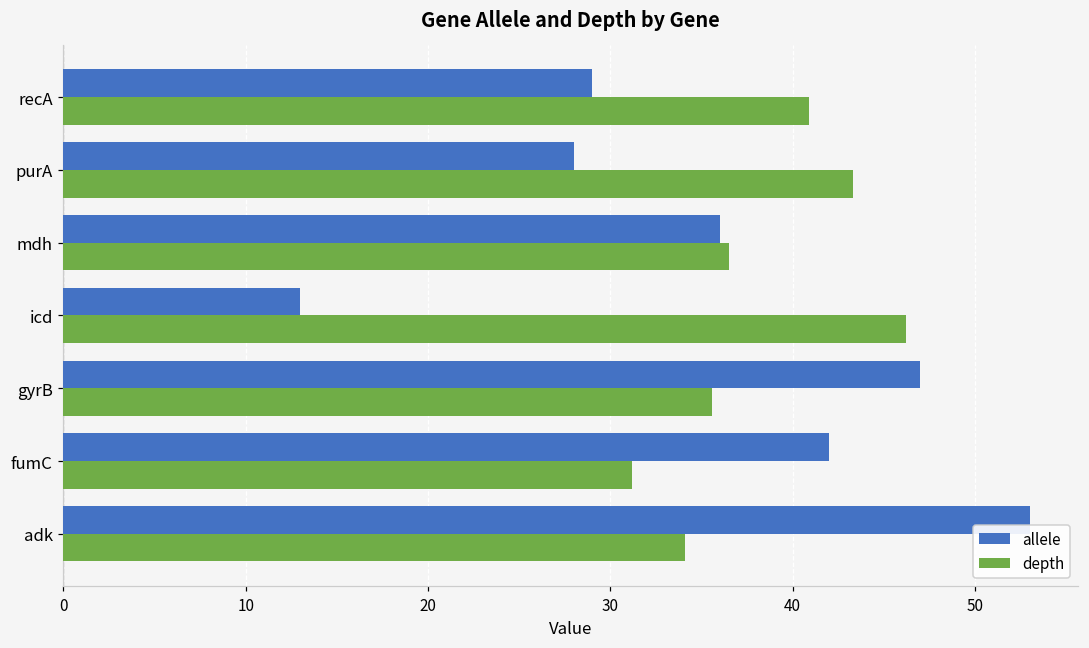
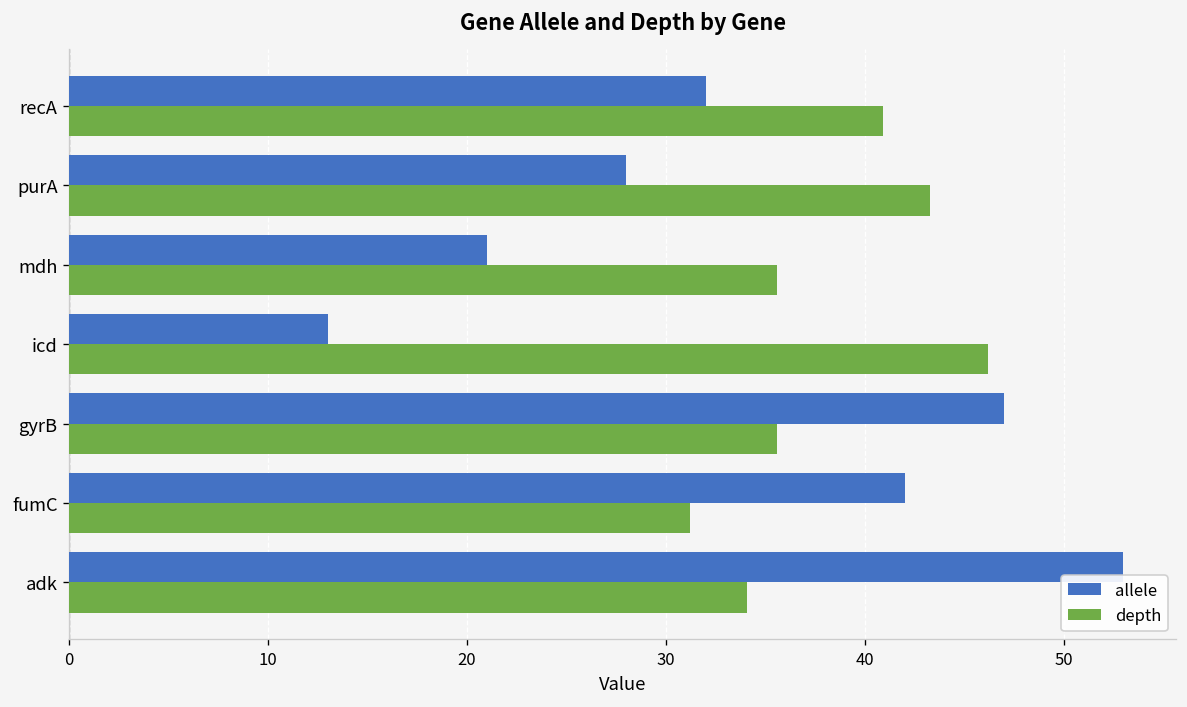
  {
    "allele": {
-     "recA": 29,
+     "recA": 32,
      "purA": 28,
-     "mdh": 36,
+     "mdh": 21,
      "icd": 13,
      "gyrB": 47,
      "fumC": 42,
      "adk": 53
    },
    "depth": {
      "recA": 40.9,
      "purA": 43.3,
-     "mdh": 36.5,
+     "mdh": 35.6,
      "icd": 46.2,
      "gyrB": 35.6,
      "fumC": 31.2,
      "adk": 34.1
    }
  }
